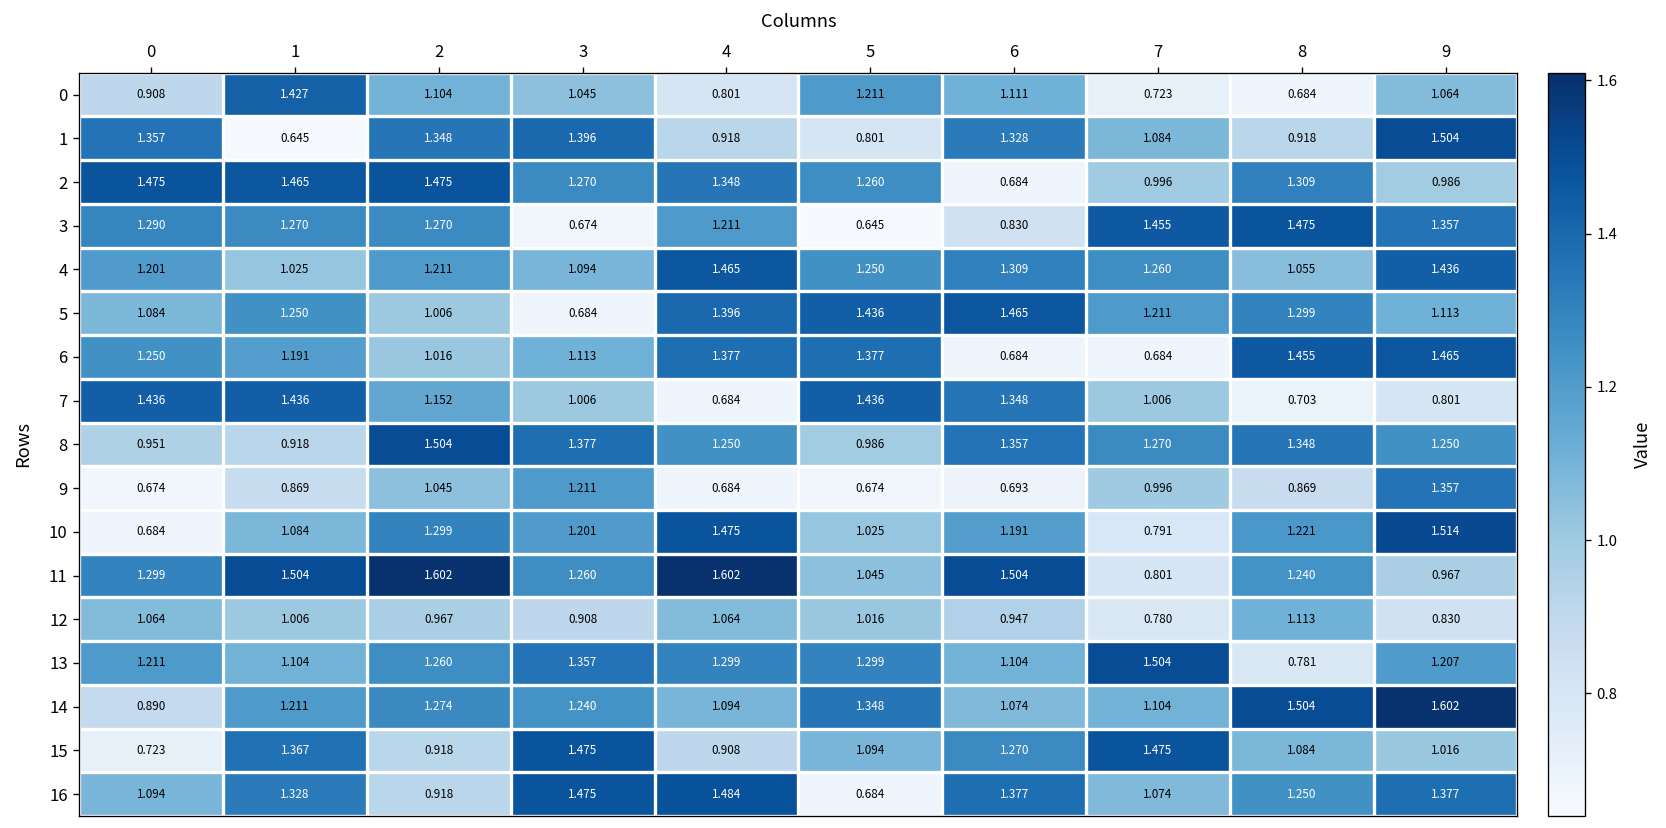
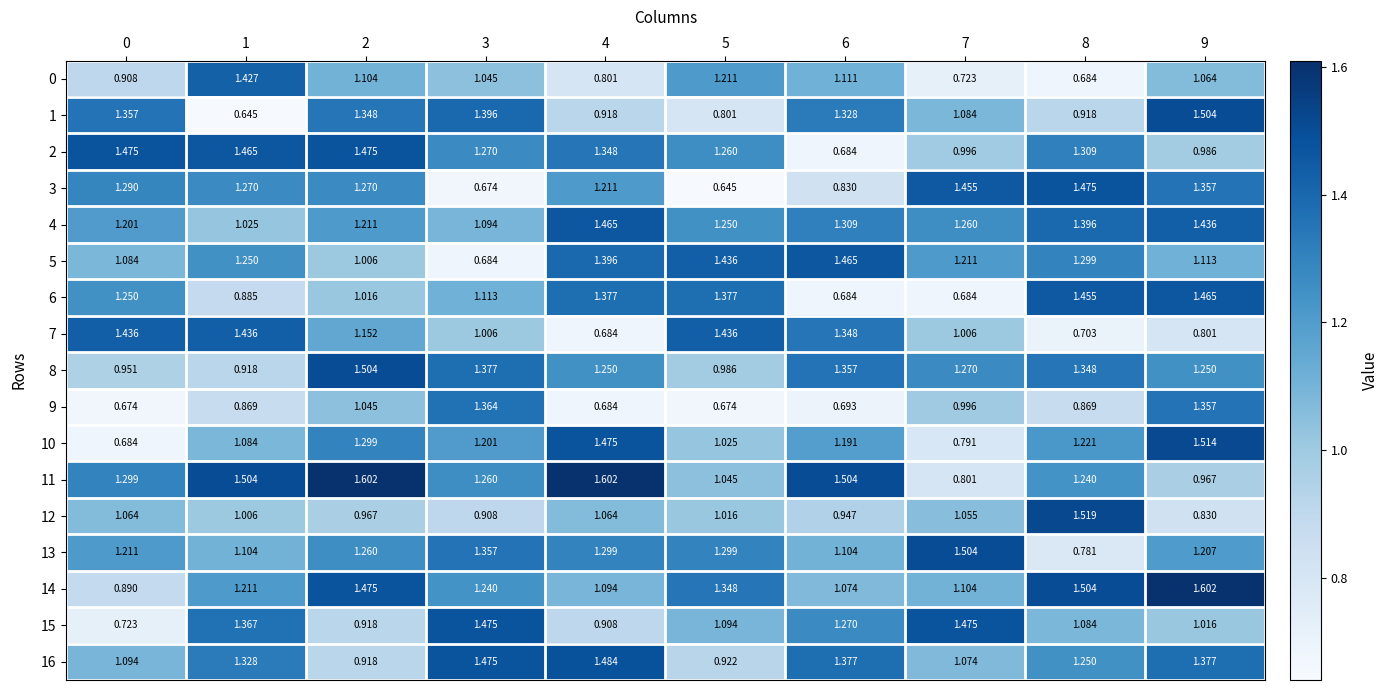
  {
    "0": {
      "0": 0.908,
      "1": 1.427,
      "2": 1.104,
      "3": 1.045,
      "4": 0.801,
      "5": 1.211,
      "6": 1.111,
      "7": 0.723,
      "8": 0.684,
      "9": 1.064
    },
    "1": {
      "0": 1.357,
      "1": 0.645,
      "2": 1.348,
      "3": 1.396,
      "4": 0.918,
      "5": 0.801,
      "6": 1.328,
      "7": 1.084,
      "8": 0.918,
      "9": 1.504
    },
    "2": {
      "0": 1.475,
      "1": 1.465,
      "2": 1.475,
      "3": 1.270,
      "4": 1.348,
      "5": 1.260,
      "6": 0.684,
      "7": 0.996,
      "8": 1.309,
      "9": 0.986
    },
    "3": {
      "0": 1.290,
      "1": 1.270,
      "2": 1.270,
      "3": 0.674,
      "4": 1.211,
      "5": 0.645,
      "6": 0.830,
      "7": 1.455,
      "8": 1.475,
      "9": 1.357
    },
    "4": {
      "0": 1.201,
      "1": 1.025,
      "2": 1.211,
      "3": 1.094,
      "4": 1.465,
      "5": 1.250,
      "6": 1.309,
      "7": 1.260,
-     "8": 1.055,
+     "8": 1.396,
      "9": 1.436
    },
    "5": {
      "0": 1.084,
      "1": 1.250,
      "2": 1.006,
      "3": 0.684,
      "4": 1.396,
      "5": 1.436,
      "6": 1.465,
      "7": 1.211,
      "8": 1.299,
      "9": 1.113
    },
    "6": {
      "0": 1.250,
-     "1": 1.191,
+     "1": 0.885,
      "2": 1.016,
      "3": 1.113,
      "4": 1.377,
      "5": 1.377,
      "6": 0.684,
      "7": 0.684,
      "8": 1.455,
      "9": 1.465
    },
    "7": {
      "0": 1.436,
      "1": 1.436,
      "2": 1.152,
      "3": 1.006,
      "4": 0.684,
      "5": 1.436,
      "6": 1.348,
      "7": 1.006,
      "8": 0.703,
      "9": 0.801
    },
    "8": {
      "0": 0.951,
      "1": 0.918,
      "2": 1.504,
      "3": 1.377,
      "4": 1.250,
      "5": 0.986,
      "6": 1.357,
      "7": 1.270,
      "8": 1.348,
      "9": 1.250
    },
    "9": {
      "0": 0.674,
      "1": 0.869,
      "2": 1.045,
-     "3": 1.211,
+     "3": 1.364,
      "4": 0.684,
      "5": 0.674,
      "6": 0.693,
      "7": 0.996,
      "8": 0.869,
      "9": 1.357
    },
    "10": {
      "0": 0.684,
      "1": 1.084,
      "2": 1.299,
      "3": 1.201,
      "4": 1.475,
      "5": 1.025,
      "6": 1.191,
      "7": 0.791,
      "8": 1.221,
      "9": 1.514
    },
    "11": {
      "0": 1.299,
      "1": 1.504,
      "2": 1.602,
      "3": 1.260,
      "4": 1.602,
      "5": 1.045,
      "6": 1.504,
      "7": 0.801,
      "8": 1.240,
      "9": 0.967
    },
    "12": {
      "0": 1.064,
      "1": 1.006,
      "2": 0.967,
      "3": 0.908,
      "4": 1.064,
      "5": 1.016,
      "6": 0.947,
-     "7": 0.780,
-     "8": 1.113,
+     "7": 1.055,
+     "8": 1.519,
      "9": 0.830
    },
    "13": {
      "0": 1.211,
      "1": 1.104,
      "2": 1.260,
      "3": 1.357,
      "4": 1.299,
      "5": 1.299,
      "6": 1.104,
      "7": 1.504,
      "8": 0.781,
      "9": 1.207
    },
    "14": {
      "0": 0.890,
      "1": 1.211,
-     "2": 1.274,
+     "2": 1.475,
      "3": 1.240,
      "4": 1.094,
      "5": 1.348,
      "6": 1.074,
      "7": 1.104,
      "8": 1.504,
      "9": 1.602
    },
    "15": {
      "0": 0.723,
      "1": 1.367,
      "2": 0.918,
      "3": 1.475,
      "4": 0.908,
      "5": 1.094,
      "6": 1.270,
      "7": 1.475,
      "8": 1.084,
      "9": 1.016
    },
    "16": {
      "0": 1.094,
      "1": 1.328,
      "2": 0.918,
      "3": 1.475,
      "4": 1.484,
-     "5": 0.684,
+     "5": 0.922,
      "6": 1.377,
      "7": 1.074,
      "8": 1.250,
      "9": 1.377
    }
  }
